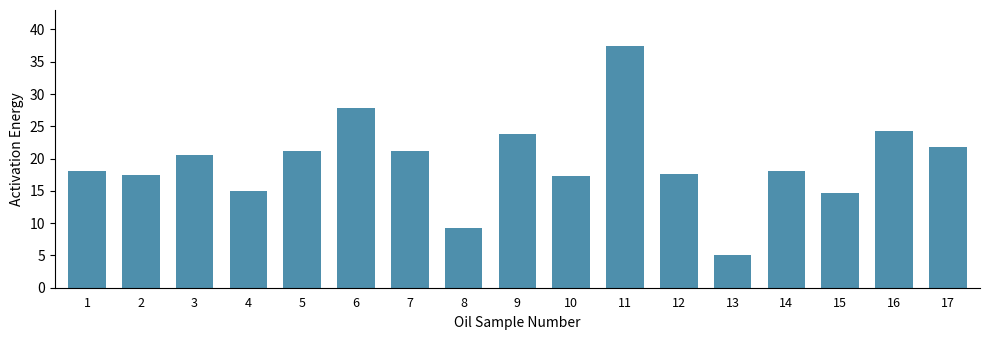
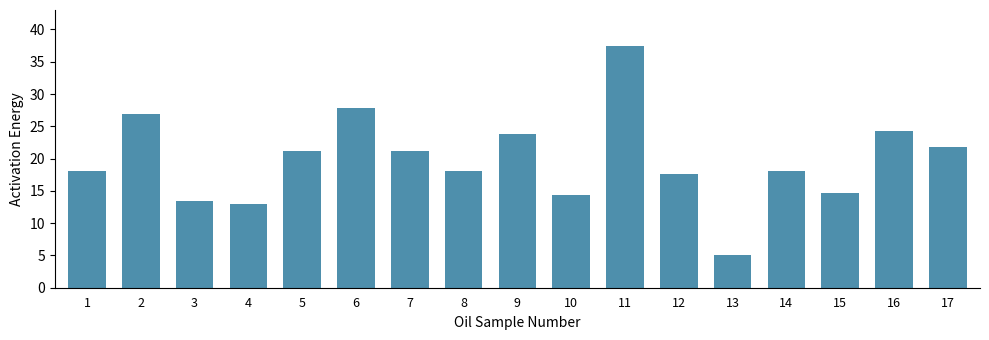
  {
    "1": 18,
-   "2": 18,
-   "3": 21,
-   "4": 15,
+   "2": 27,
+   "3": 14,
+   "4": 13,
    "5": 21,
    "6": 28,
    "7": 21,
-   "8": 9,
+   "8": 18,
    "9": 24,
-   "10": 17,
+   "10": 14,
    "11": 37,
    "12": 18,
    "13": 5,
    "14": 18,
    "15": 15,
    "16": 24,
    "17": 22
  }
